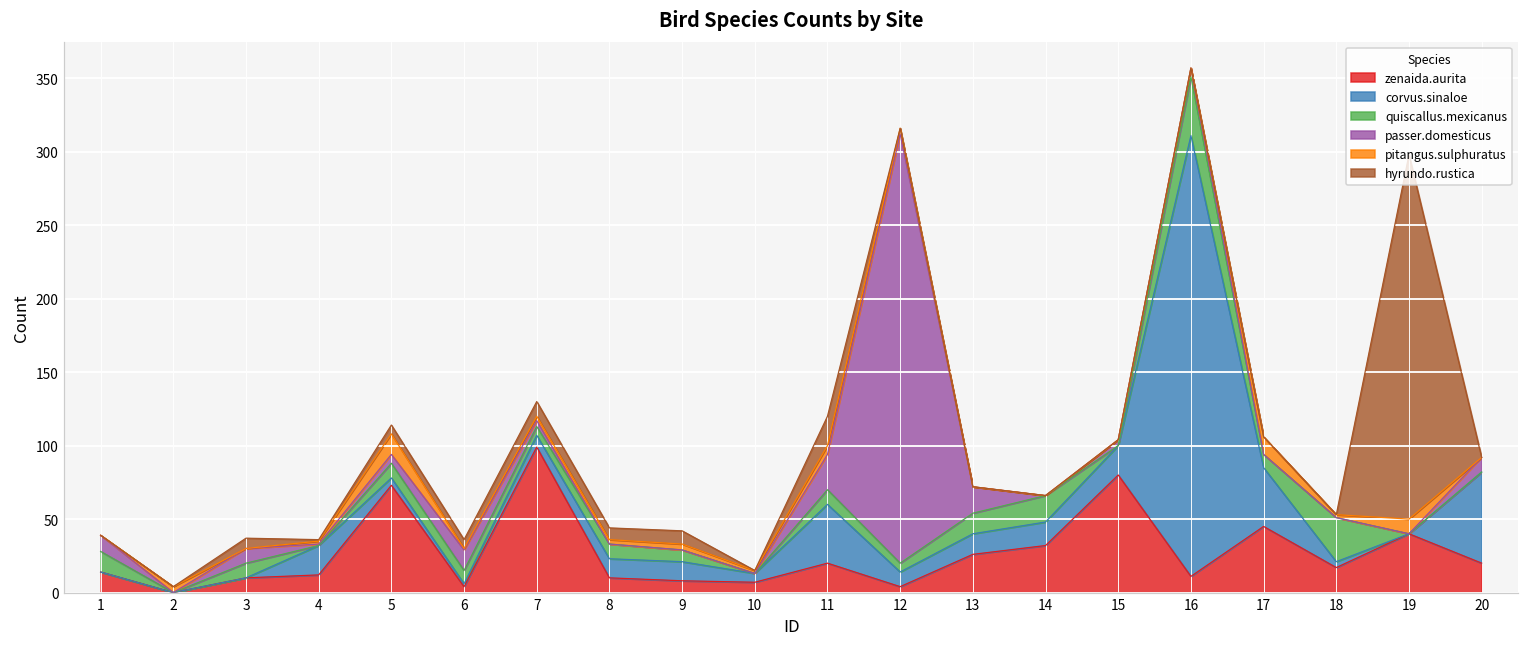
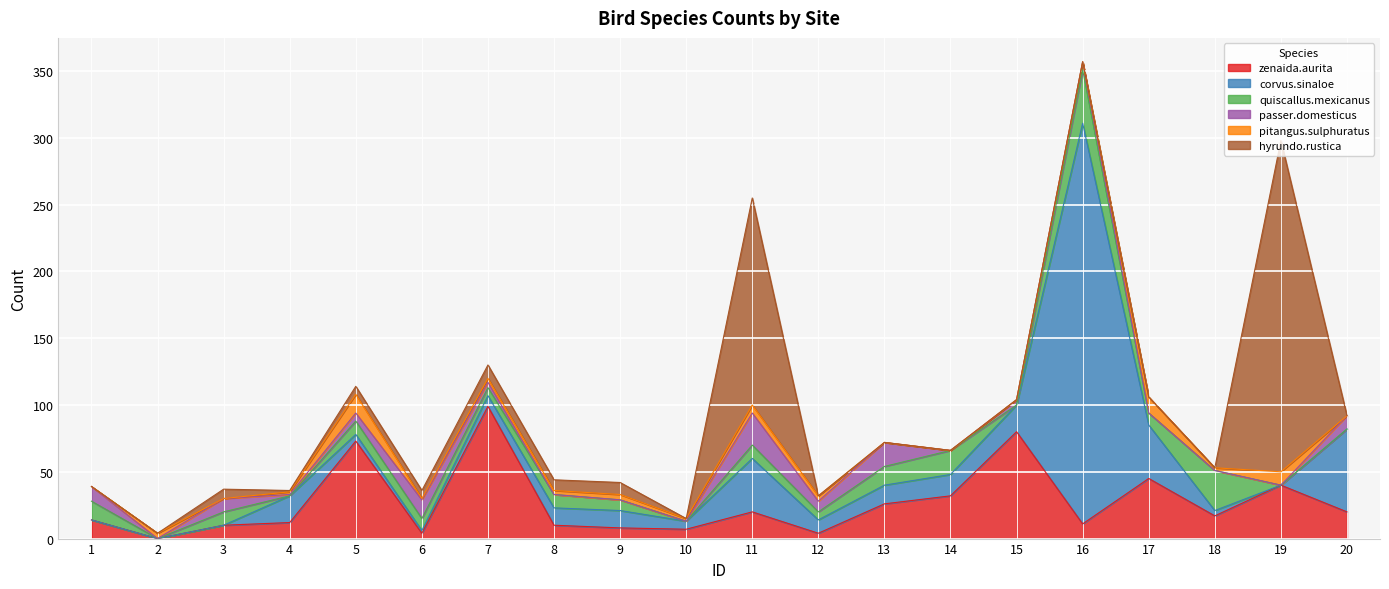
  {
    "zenaida.aurita": {
      "4": 12,
      "5": 73,
      "6": 4,
      "7": 99,
      "8": 10,
      "9": 8,
      "10": 7,
      "11": 20,
      "12": 4,
      "13": 26,
      "14": 32,
      "15": 80,
      "16": 11,
      "17": 45,
      "18": 17,
      "20": 20
    },
    "corvus.sinaloe": {
      "5": 5,
      "6": 2,
      "7": 8,
      "8": 13,
      "9": 13,
      "11": 40,
      "12": 10,
      "13": 14,
      "14": 16,
      "16": 300,
      "17": 40,
      "18": 4
    },
    "quiscallus.mexicanus": {
      "1": 14,
      "3": 10,
      "5": 10,
      "6": 9,
      "7": 6,
      "11": 10,
      "12": 6,
      "13": 14,
      "16": 40
    },
    "passer.domesticus": {
      "5": 6,
      "7": 4,
      "11": 24,
-     "12": 292
+     "12": 8
    },
    "pitangus.sulphuratus": {
      "5": 14,
      "7": 3,
      "8": 3,
      "9": 4,
      "11": 6,
      "19": 10
    },
    "hyrundo.rustica": {
      "3": 7,
      "5": 6,
      "6": 6,
      "7": 10,
      "8": 8,
      "9": 9,
-     "11": 20
+     "11": 155
    }
  }
